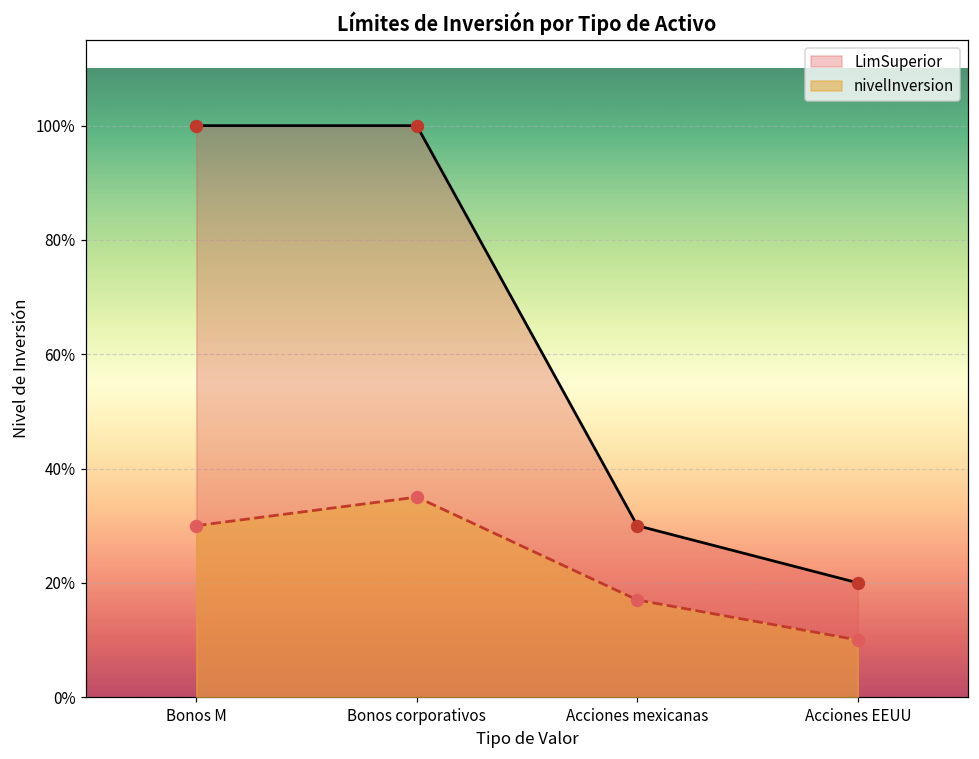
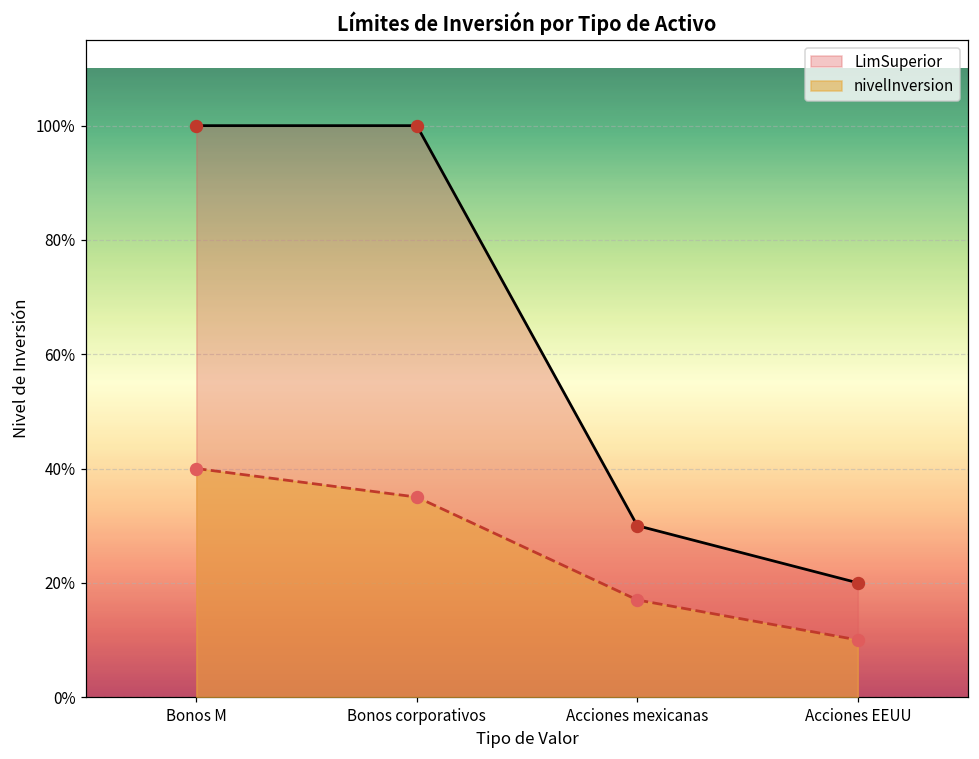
  {
    "LimSuperior": {
      "Bonos M": "100%",
      "Bonos corporativos": "100%",
      "Acciones mexicanas": "30%",
      "Acciones EEUU": "20%"
    },
    "nivelInversion": {
-     "Bonos M": "30%",
+     "Bonos M": "40%",
      "Bonos corporativos": "35%",
      "Acciones mexicanas": "17%",
      "Acciones EEUU": "10%"
    }
  }
